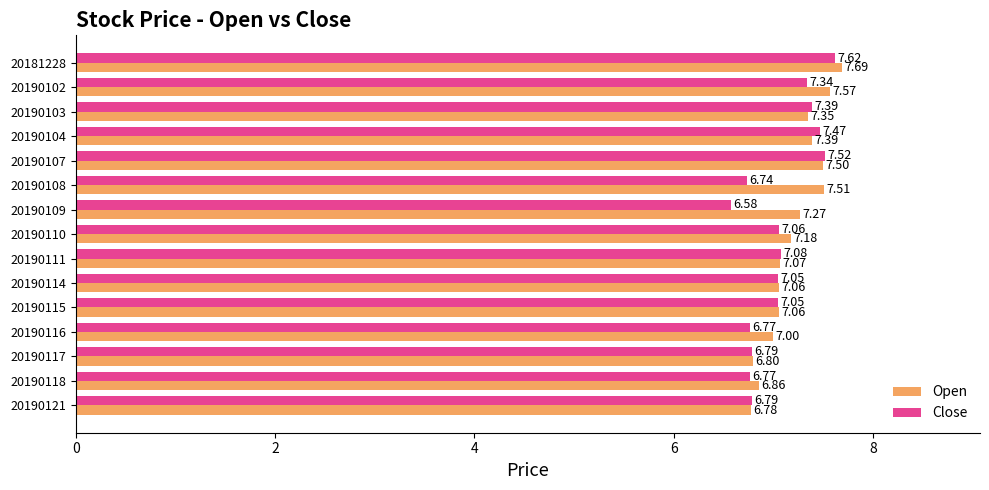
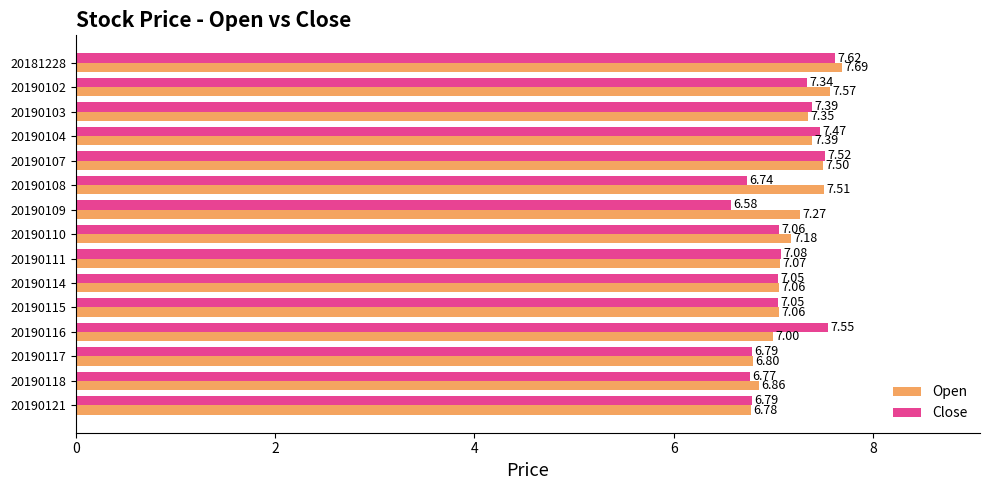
  {
    "Open": {
      "20190102": 7.57,
      "20190108": 7.51,
      "20190109": 7.27,
      "20190110": 7.18,
      "20190116": 7.00
    },
    "Close": {
      "20190102": 7.34,
      "20190108": 6.74,
      "20190109": 6.58,
      "20190110": 7.06,
-     "20190116": 6.77
+     "20190116": 7.55
    }
  }
